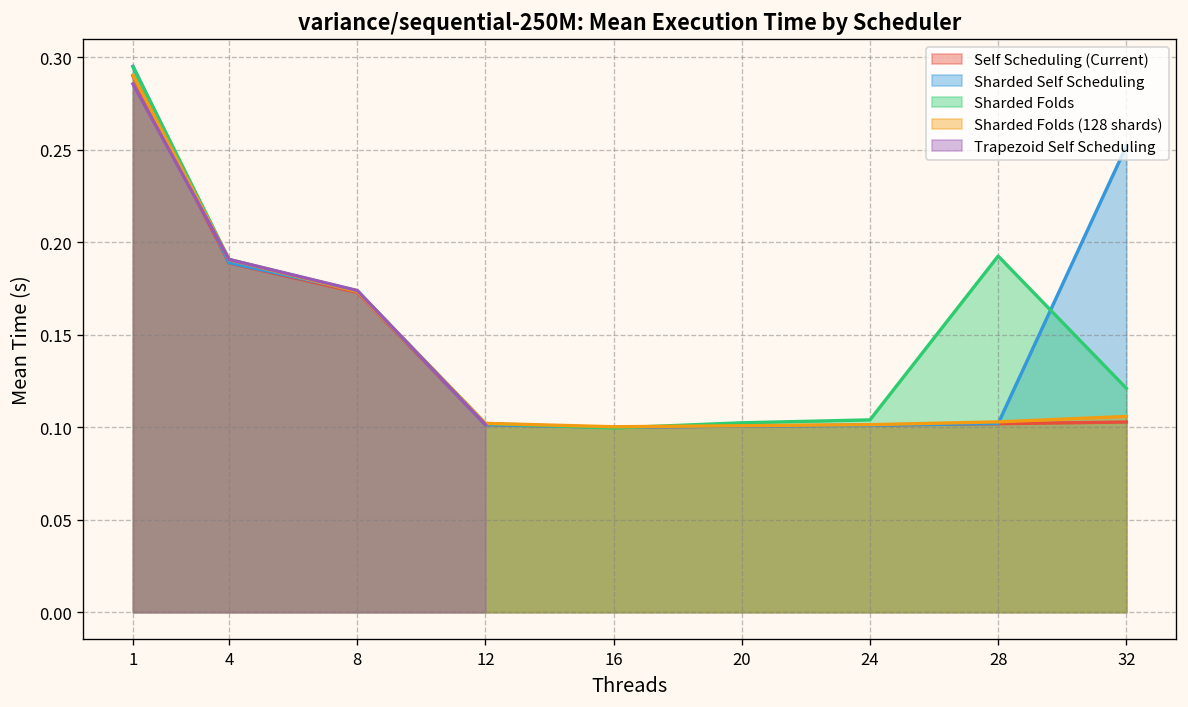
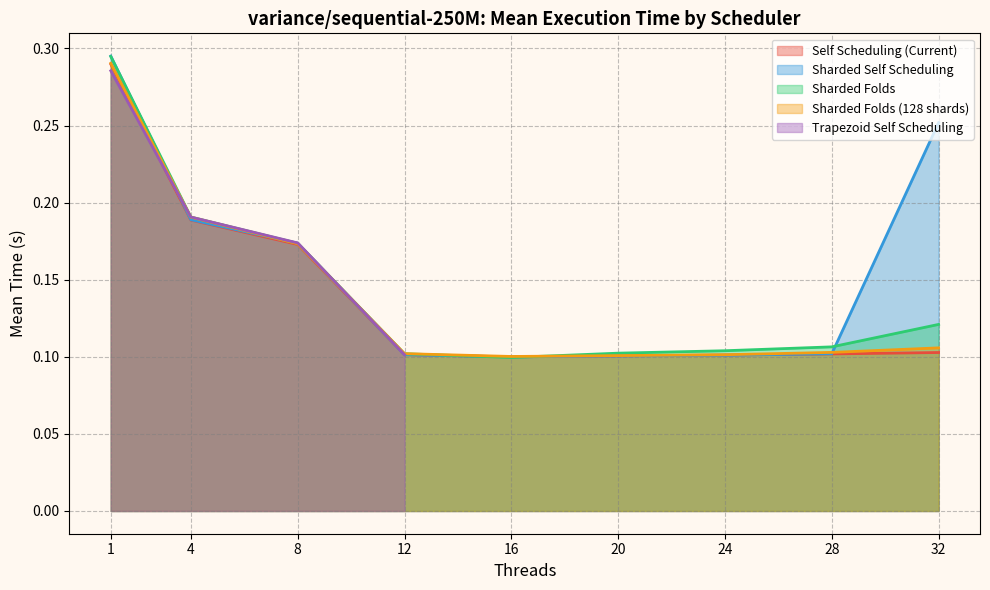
  {
    "Sharded Folds": {
      "24": 0.104,
-     "28": 0.193,
+     "28": 0.106,
      "32": 0.121
    },
    "Trapezoid Self Scheduling": {
      "1": 0.286
    }
  }
